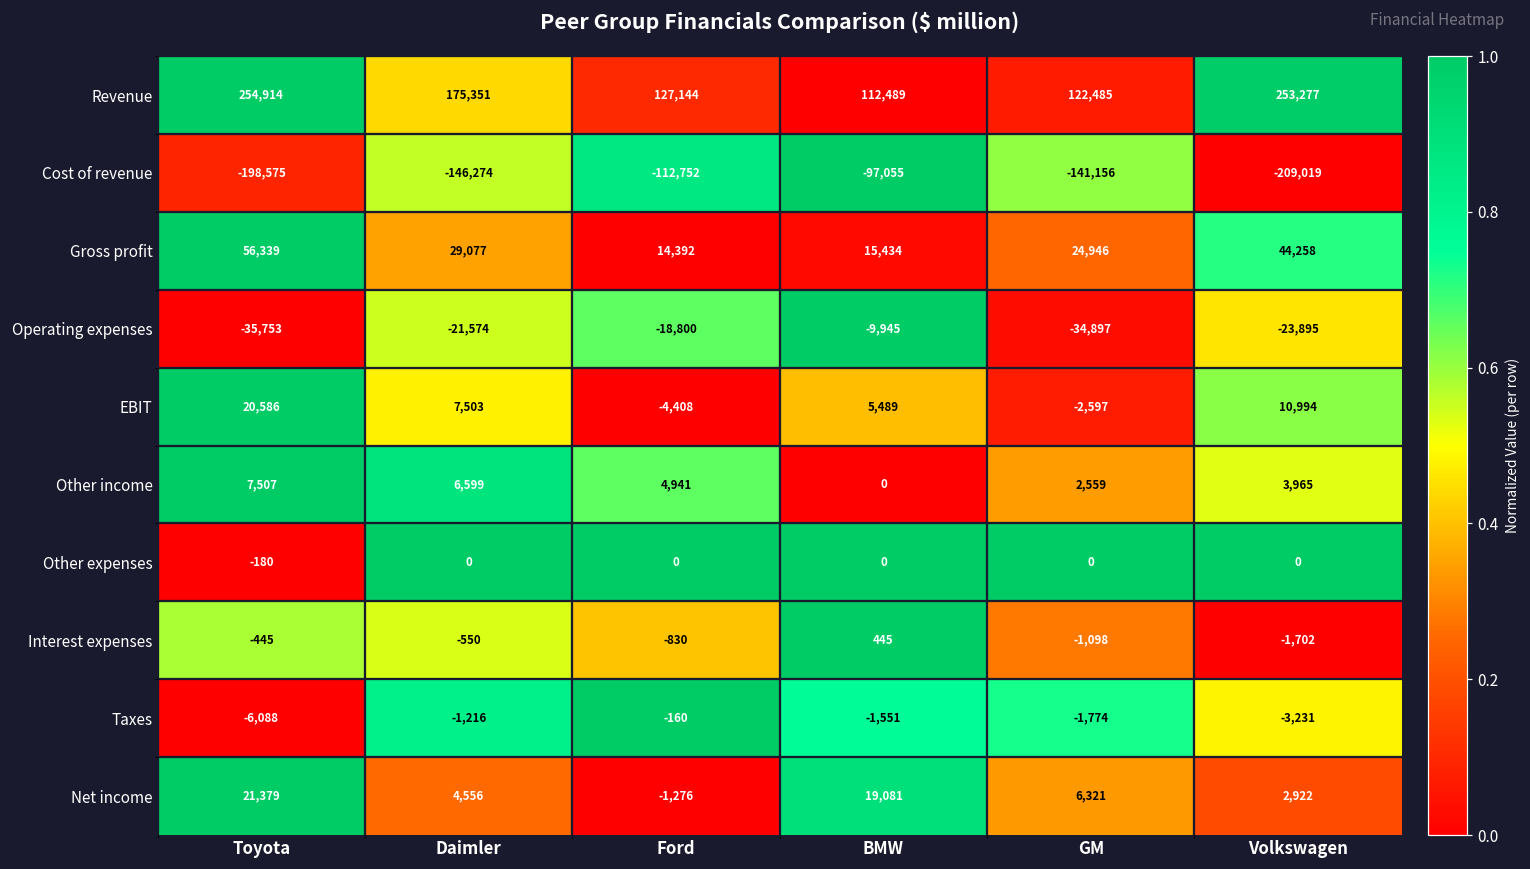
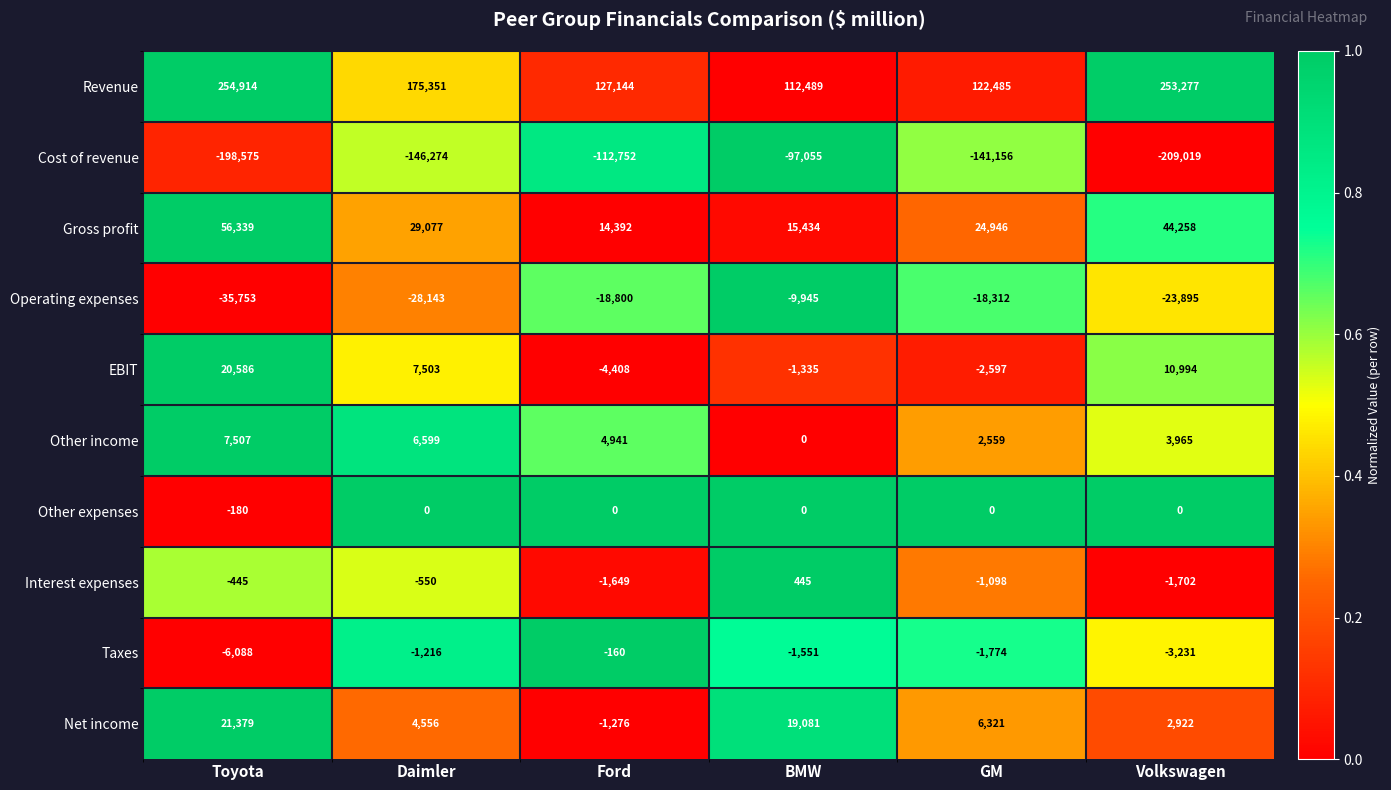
  {
    "Revenue": {
      "Toyota": "254,914",
      "Daimler": "175,351",
      "Ford": "127,144",
      "BMW": "112,489",
      "GM": "122,485",
      "Volkswagen": "253,277"
    },
    "Cost of revenue": {
      "Toyota": "-198,575",
      "Daimler": "-146,274",
      "Ford": "-112,752",
      "BMW": "-97,055",
      "GM": "-141,156",
      "Volkswagen": "-209,019"
    },
    "Gross profit": {
      "Toyota": "56,339",
      "Daimler": "29,077",
      "Ford": "14,392",
      "BMW": "15,434",
      "GM": "24,946",
      "Volkswagen": "44,258"
    },
    "Operating expenses": {
      "Toyota": "-35,753",
-     "Daimler": "-21,574",
+     "Daimler": "-28,143",
      "Ford": "-18,800",
      "BMW": "-9,945",
-     "GM": "-34,897",
+     "GM": "-18,312",
      "Volkswagen": "-23,895"
    },
    "EBIT": {
      "Toyota": "20,586",
      "Daimler": "7,503",
      "Ford": "-4,408",
-     "BMW": "5,489",
+     "BMW": "-1,335",
      "GM": "-2,597",
      "Volkswagen": "10,994"
    },
    "Other income": {
      "Toyota": "7,507",
      "Daimler": "6,599",
      "Ford": "4,941",
      "BMW": "0",
      "GM": "2,559",
      "Volkswagen": "3,965"
    },
    "Other expenses": {
      "Toyota": "-180",
      "Daimler": "0",
      "Ford": "0",
      "BMW": "0",
      "GM": "0",
      "Volkswagen": "0"
    },
    "Interest expenses": {
      "Toyota": "-445",
      "Daimler": "-550",
-     "Ford": "-830",
+     "Ford": "-1,649",
      "BMW": "445",
      "GM": "-1,098",
      "Volkswagen": "-1,702"
    },
    "Taxes": {
      "Toyota": "-6,088",
      "Daimler": "-1,216",
      "Ford": "-160",
      "BMW": "-1,551",
      "GM": "-1,774",
      "Volkswagen": "-3,231"
    },
    "Net income": {
      "Toyota": "21,379",
      "Daimler": "4,556",
      "Ford": "-1,276",
      "BMW": "19,081",
      "GM": "6,321",
      "Volkswagen": "2,922"
    }
  }
